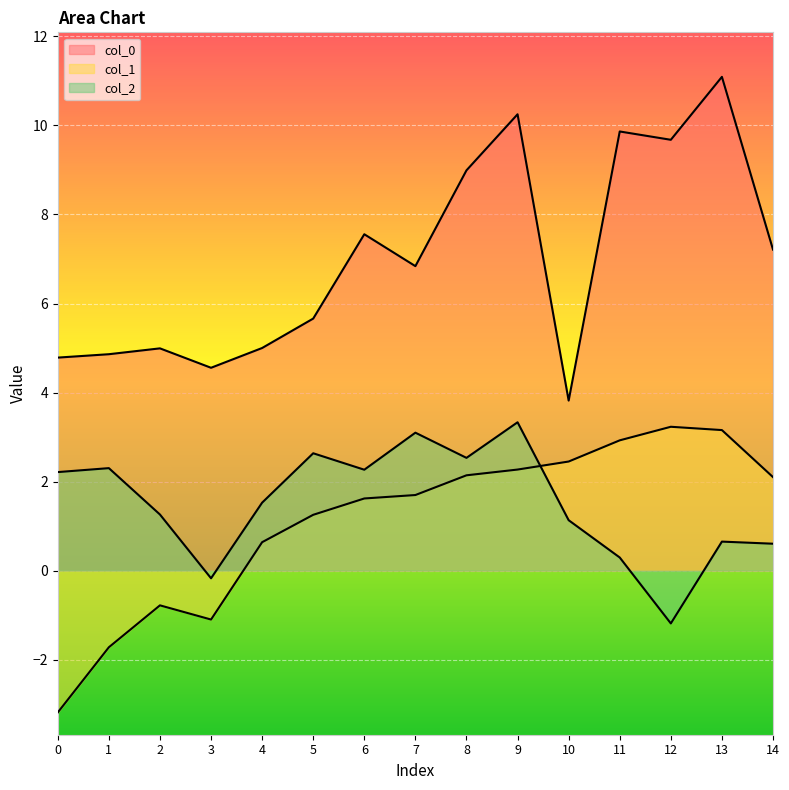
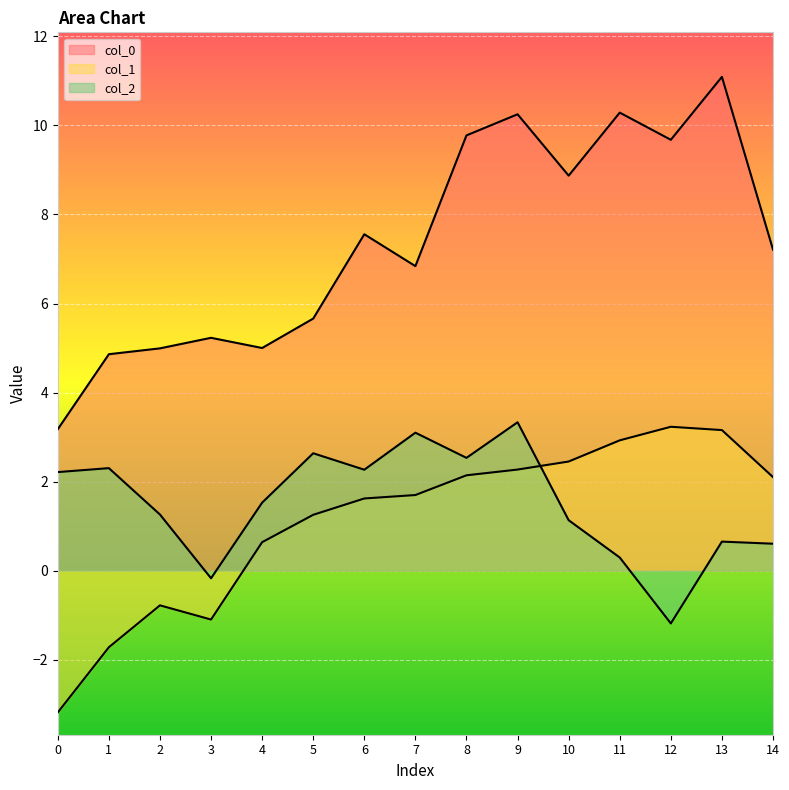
  {
    "col_0": {
-     "0": 4.8,
+     "0": 3.2,
      "1": 4.9,
      "2": 5.0,
-     "3": 4.6,
+     "3": 5.2,
      "4": 5.0,
      "5": 5.7,
      "6": 7.6,
      "7": 6.8,
-     "8": 9.0,
+     "8": 9.8,
      "9": 10.3,
-     "10": 3.8,
-     "11": 9.9,
+     "10": 8.9,
+     "11": 10.3,
      "12": 9.7,
      "13": 11.1,
      "14": 7.2
    }
  }
